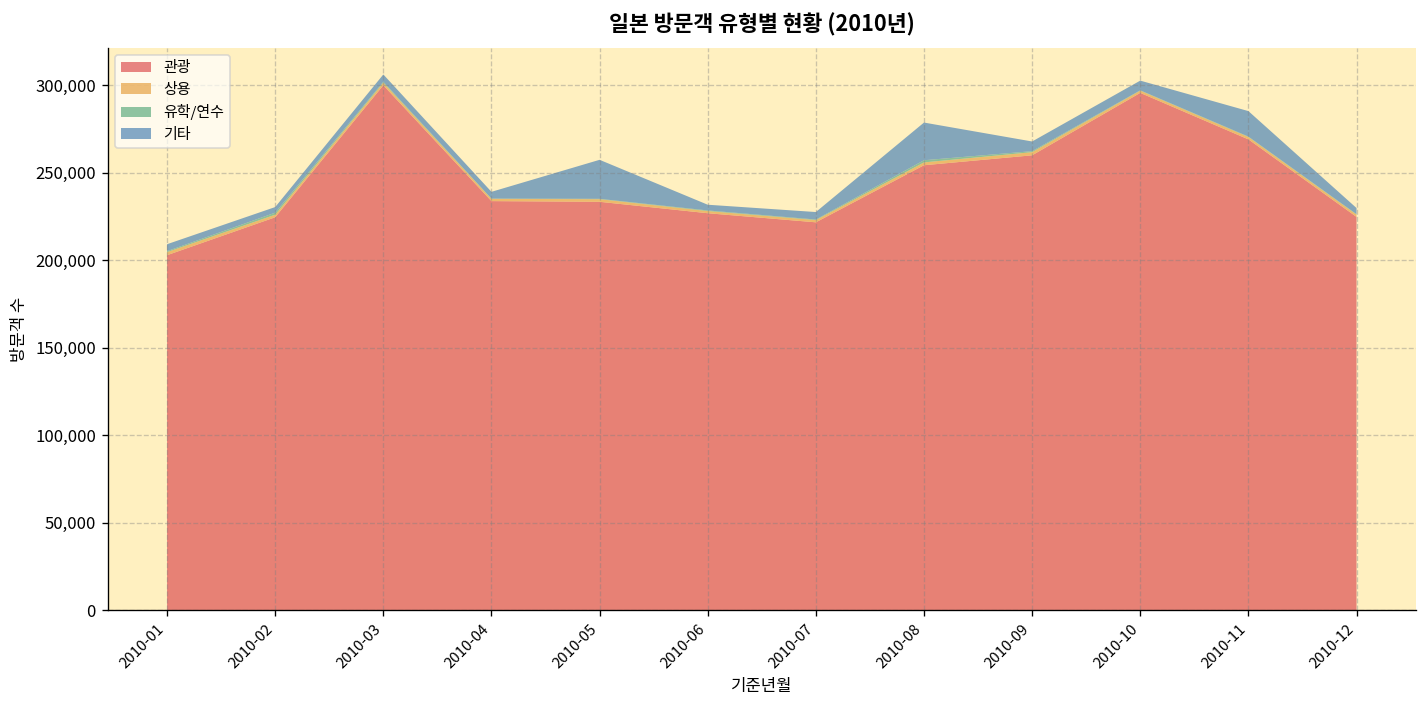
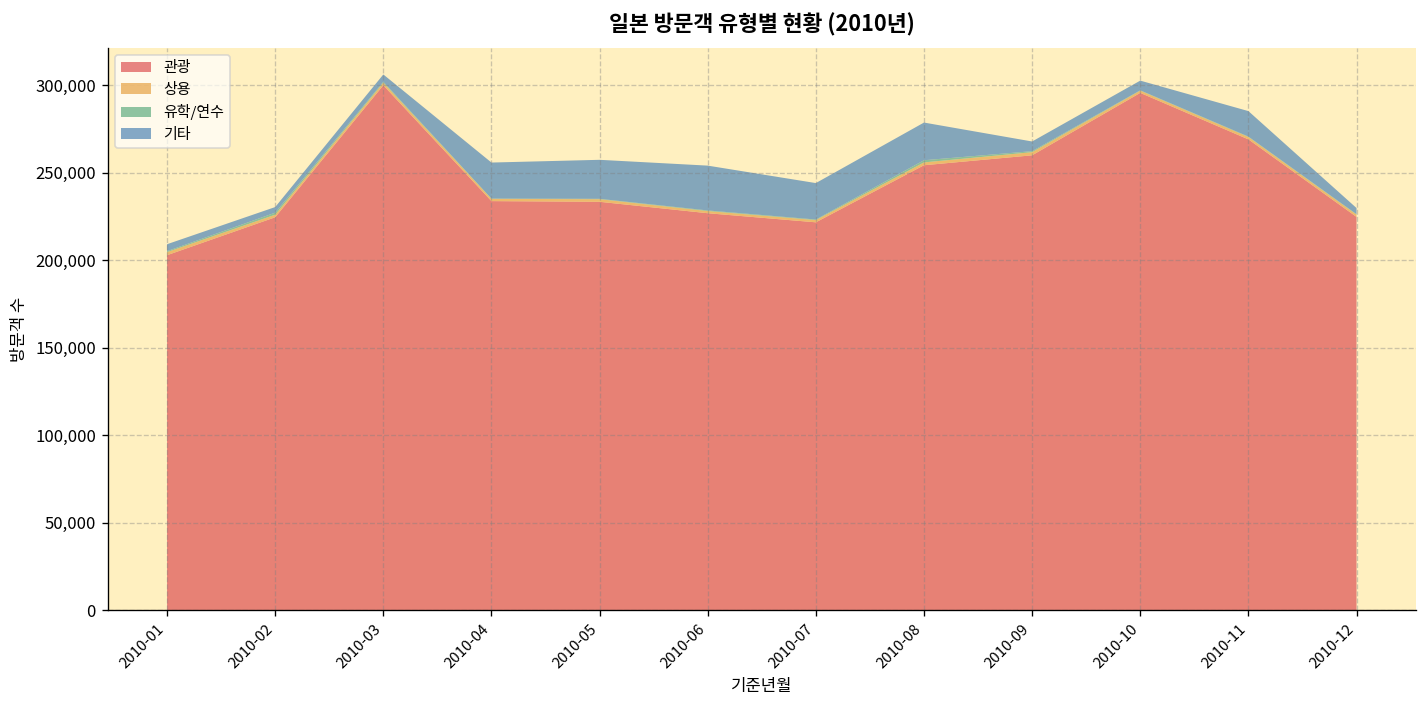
  {
    "관광": {
      "2010-01": "203,000",
      "2010-09": "260,000"
    },
    "기타": {
      "2010-01": "4,000",
      "2010-02": "3,000",
      "2010-03": "4,000",
-     "2010-04": "4,000",
+     "2010-04": "21,000",
      "2010-05": "22,000",
-     "2010-06": "3,000",
-     "2010-07": "4,000",
+     "2010-06": "26,000",
+     "2010-07": "21,000",
      "2010-08": "22,000",
      "2010-09": "6,000",
      "2010-10": "6,000",
      "2010-11": "15,000",
      "2010-12": "4,000"
    }
  }
